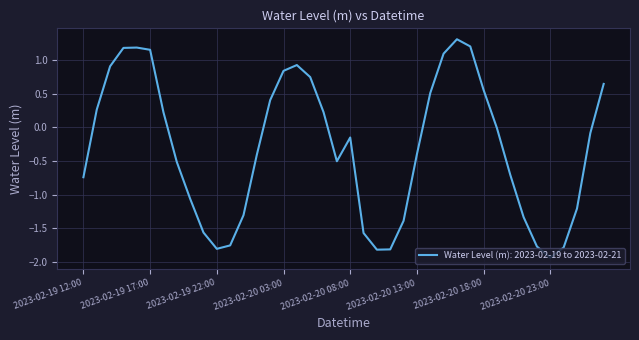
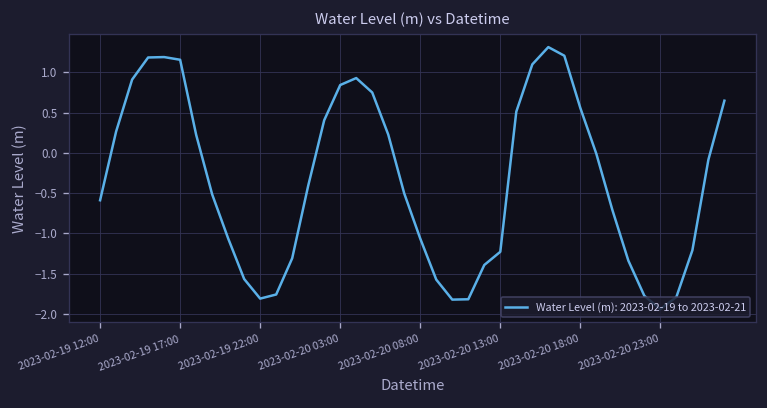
  {
-   "2023-02-19 12:00": -0.7,
+   "2023-02-19 12:00": -0.6,
    "2023-02-19 17:00": 1.2,
    "2023-02-19 22:00": -1.8,
    "2023-02-20 03:00": 0.8,
-   "2023-02-20 08:00": -0.2,
-   "2023-02-20 13:00": -0.4,
+   "2023-02-20 08:00": -1.1,
+   "2023-02-20 13:00": -1.2,
    "2023-02-20 18:00": 0.6
  }
